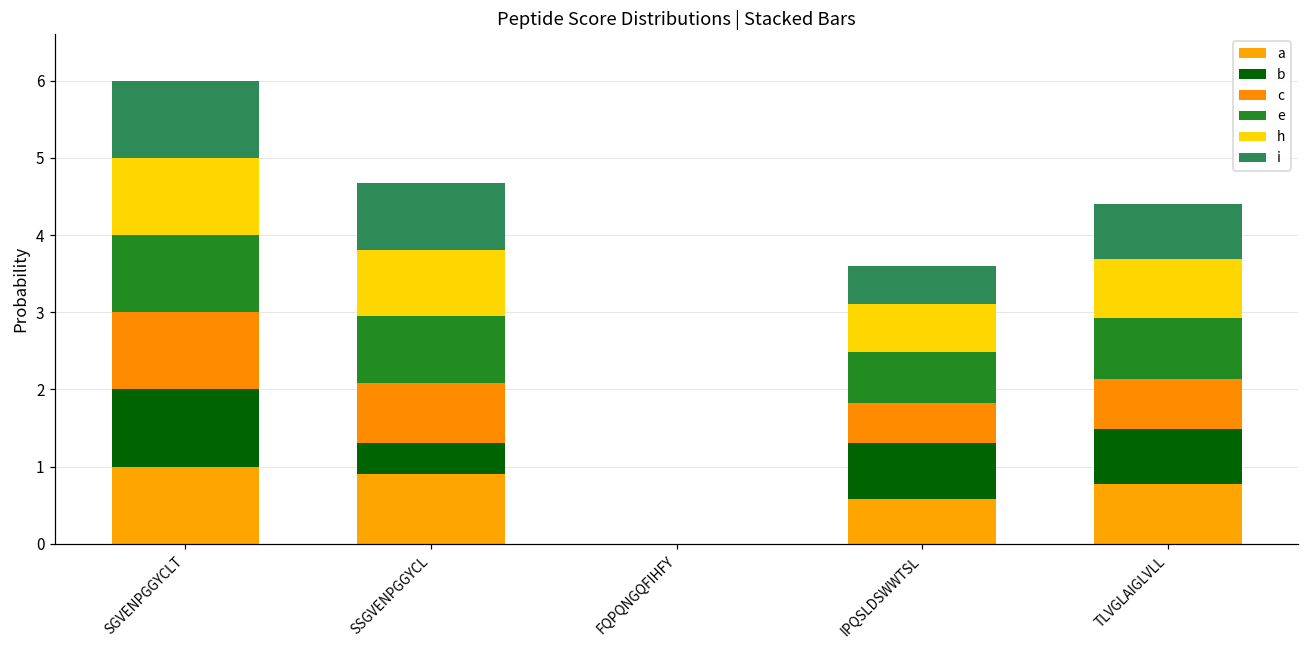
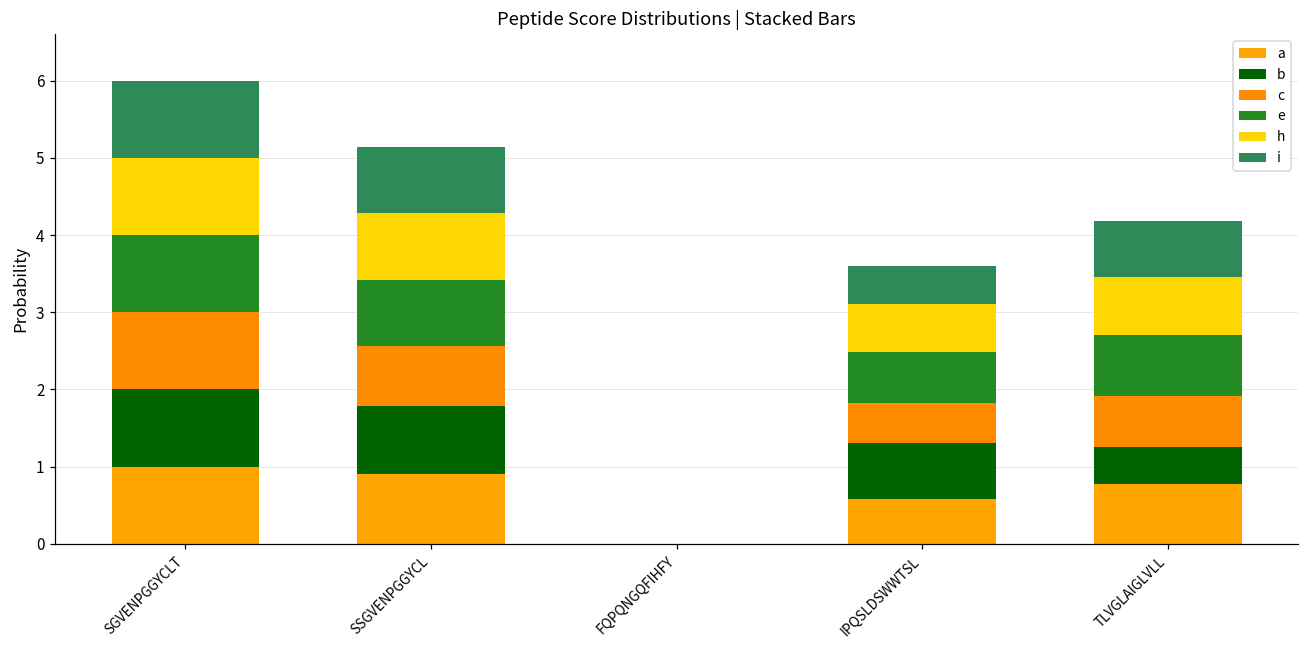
  {
    "b": {
      "SGVENPGGYCLT": 1.0,
-     "SSGVENPGGYCL": 0.4,
+     "SSGVENPGGYCL": 0.9,
      "FQPQNGQFIHFY": 0.0,
      "IPQSLDSWWTSL": 0.7,
-     "TLVGLAIGLVLL": 0.7
+     "TLVGLAIGLVLL": 0.5
    }
  }
